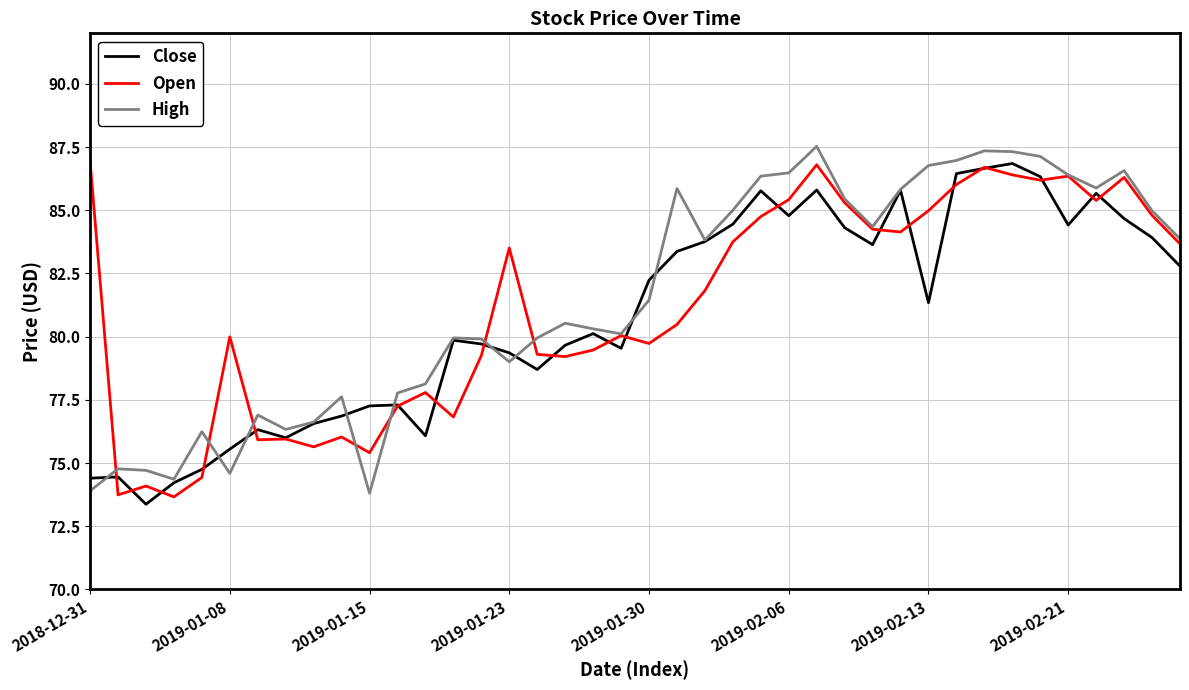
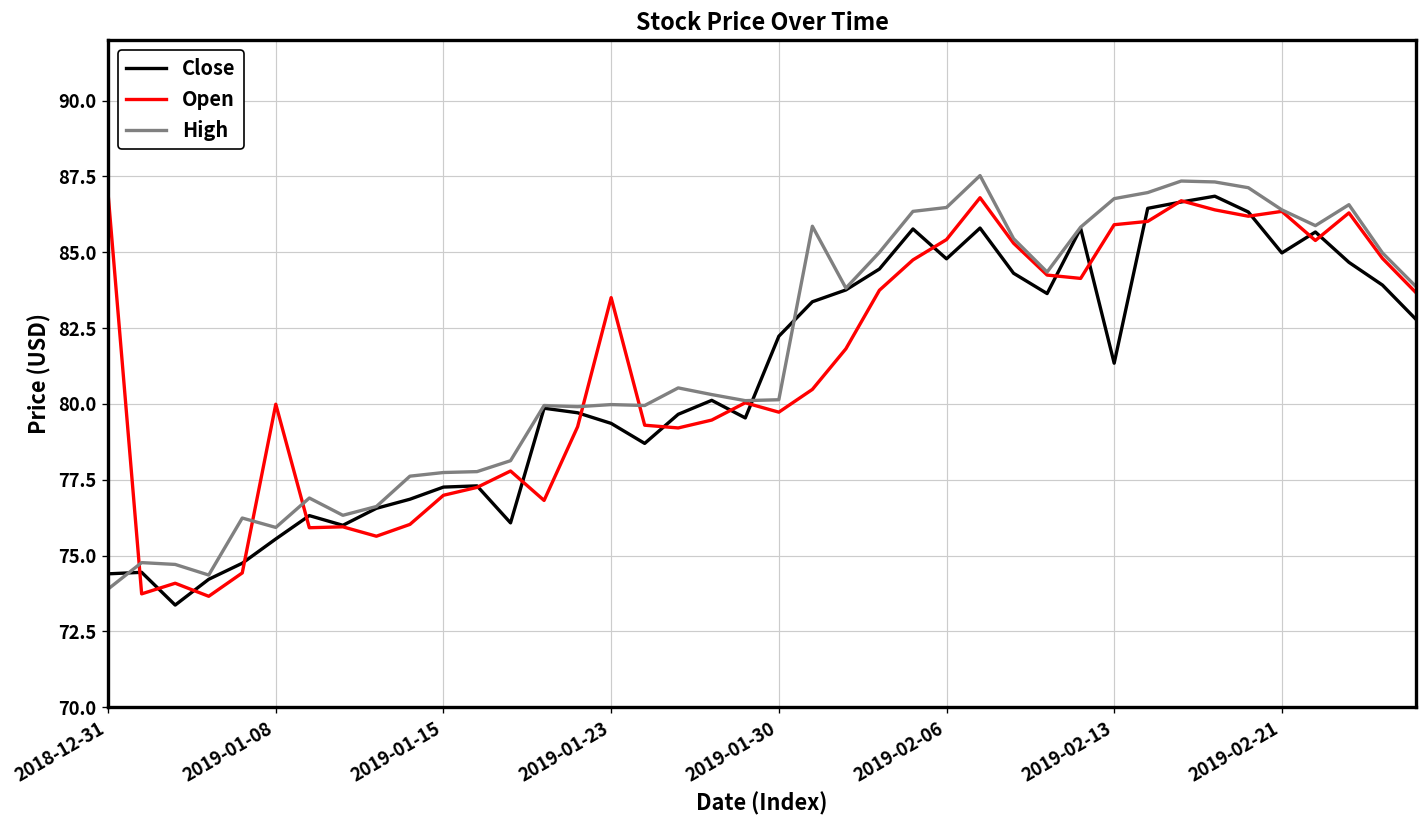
  {
    "Close": {
      "2018-12-31": 74.4,
      "2019-01-08": 75.6,
      "2019-01-15": 77.3,
      "2019-01-23": 79.4,
      "2019-01-30": 82.2,
      "2019-02-06": 84.8,
      "2019-02-13": 81.3,
-     "2019-02-21": 84.4
+     "2019-02-21": 85.0
    },
    "Open": {
      "2018-12-31": 86.9,
      "2019-01-08": 80.0,
-     "2019-01-15": 75.4,
+     "2019-01-15": 77.0,
      "2019-01-23": 83.5,
      "2019-01-30": 79.7,
      "2019-02-06": 85.4,
-     "2019-02-13": 85.0
+     "2019-02-13": 85.9
    },
    "High": {
      "2018-12-31": 73.9,
-     "2019-01-08": 74.6,
-     "2019-01-15": 73.8,
-     "2019-01-23": 79.0,
-     "2019-01-30": 81.4,
+     "2019-01-08": 75.9,
+     "2019-01-15": 77.7,
+     "2019-01-23": 80.0,
+     "2019-01-30": 80.1,
      "2019-02-06": 86.5,
      "2019-02-13": 86.8
    }
  }
